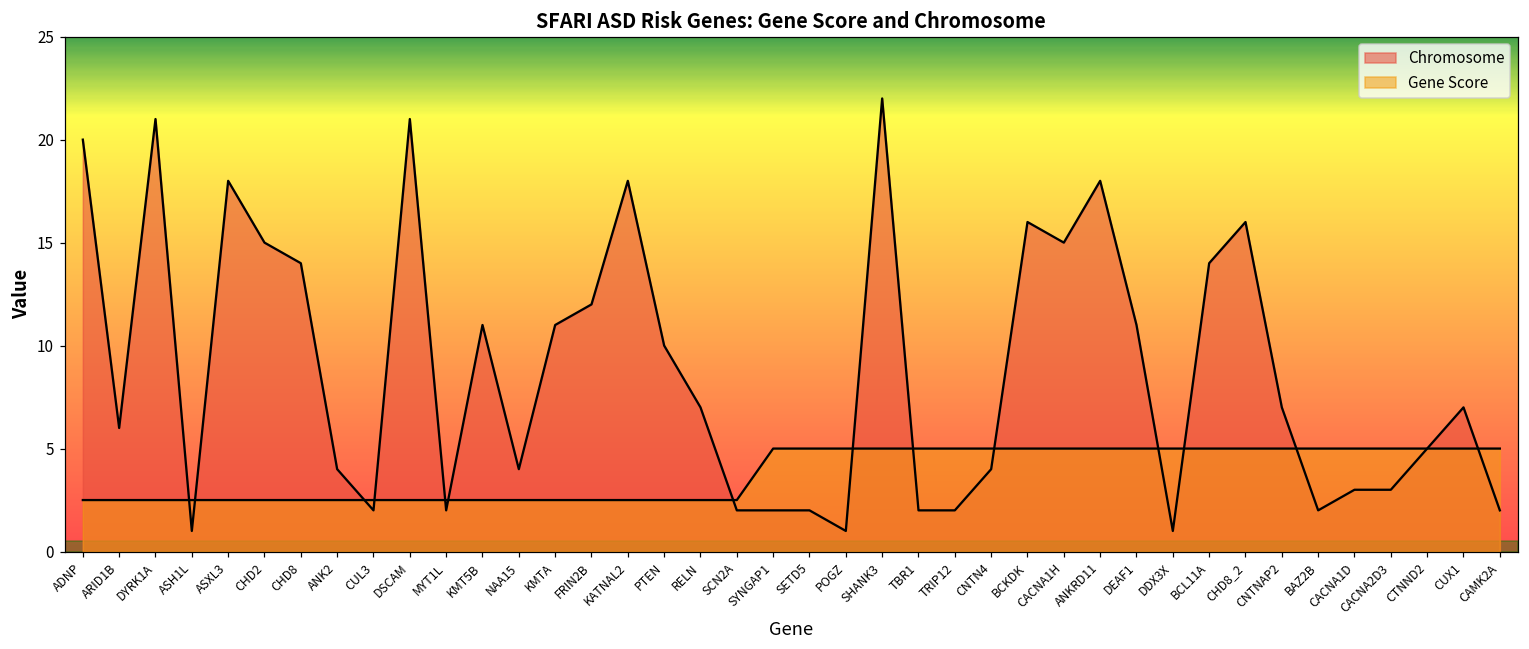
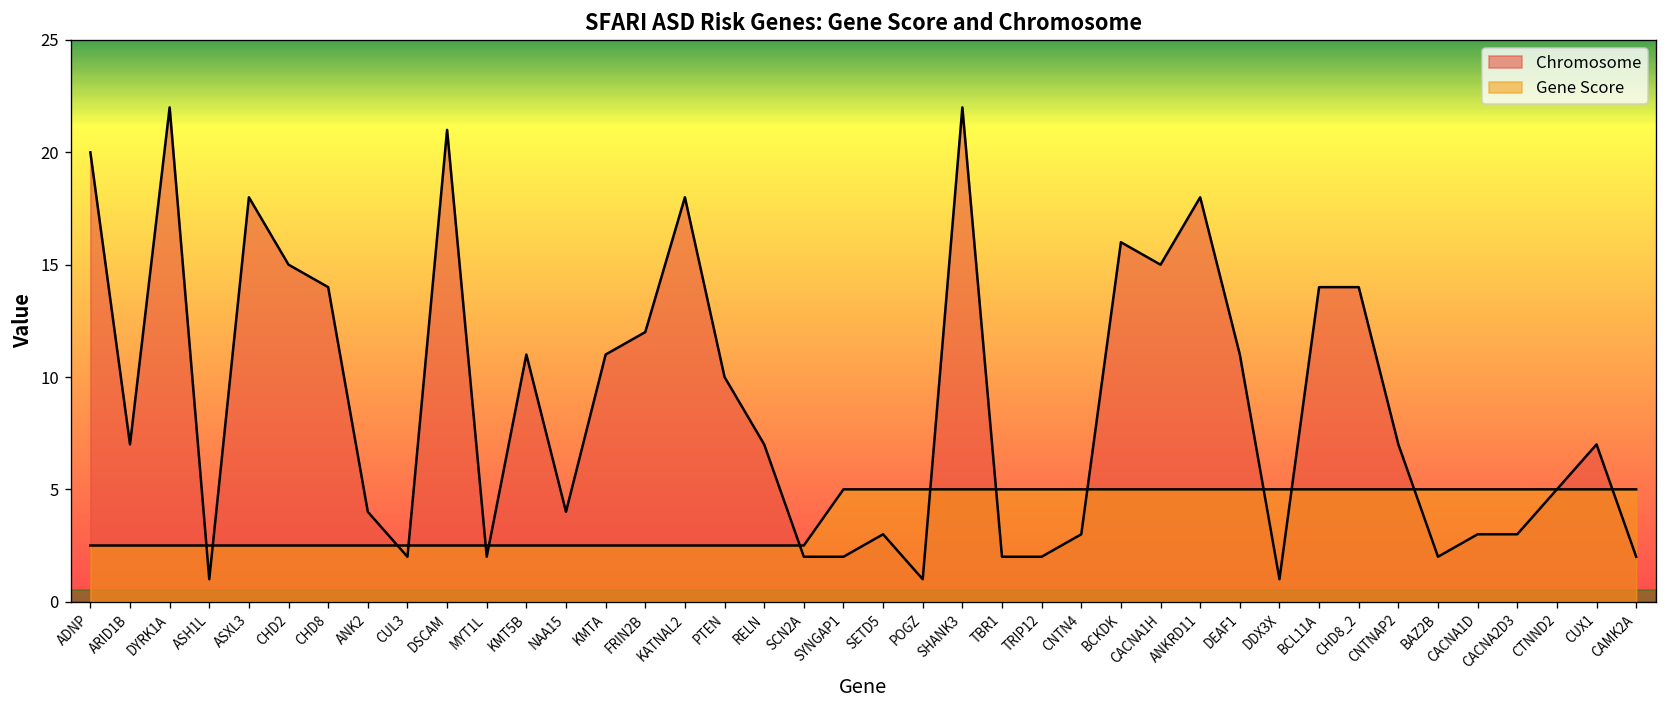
  {
    "Chromosome": {
      "ADNP": 20,
-     "ARID1B": 6,
-     "DYRK1A": 21,
+     "ARID1B": 7,
+     "DYRK1A": 22,
      "ASH1L": 1,
      "ASXL3": 18,
      "CHD2": 15,
      "CHD8": 14,
      "ANK2": 4,
      "CUL3": 2,
      "DSCAM": 21,
      "MYT1L": 2,
      "KMT5B": 11,
      "NAA15": 4,
      "KMTA": 11,
      "FRIN2B": 12,
      "KATNAL2": 18,
      "PTEN": 10,
      "RELN": 7,
      "SCN2A": 2,
      "SYNGAP1": 2,
-     "SETD5": 2,
+     "SETD5": 3,
      "POGZ": 1,
      "SHANK3": 22,
      "TBR1": 2,
      "TRIP12": 2,
-     "CNTN4": 4,
+     "CNTN4": 3,
      "BCKDK": 16,
      "CACNA1H": 15,
      "ANKRD11": 18,
      "DEAF1": 11,
      "DDX3X": 1,
      "BCL11A": 14,
-     "CHD8_2": 16,
+     "CHD8_2": 14,
      "CNTNAP2": 7,
      "BAZ2B": 2,
      "CACNA1D": 3,
      "CACNA2D3": 3,
      "CUX1": 7,
      "CAMK2A": 2
    },
    "Gene Score": {
      "ADNP": 2.5,
      "ARID1B": 2.5,
      "DYRK1A": 2.5,
      "ASH1L": 2.5,
      "ASXL3": 2.5,
      "CHD2": 2.5,
      "CHD8": 2.5,
      "ANK2": 2.5,
      "CUL3": 2.5,
      "DSCAM": 2.5,
      "MYT1L": 2.5,
      "KMT5B": 2.5,
      "NAA15": 2.5,
      "KMTA": 2.5,
      "FRIN2B": 2.5,
      "KATNAL2": 2.5,
      "PTEN": 2.5,
      "RELN": 2.5,
      "SCN2A": 2.5,
      "SYNGAP1": 5,
      "SETD5": 5,
      "POGZ": 5,
      "SHANK3": 5,
      "TBR1": 5,
      "TRIP12": 5,
      "CNTN4": 5,
      "BCKDK": 5,
      "CACNA1H": 5,
      "ANKRD11": 5,
      "DEAF1": 5,
      "DDX3X": 5,
      "BCL11A": 5,
      "CHD8_2": 5,
      "CNTNAP2": 5,
      "BAZ2B": 5,
      "CACNA1D": 5,
      "CACNA2D3": 5,
      "CUX1": 5,
      "CAMK2A": 5
    }
  }
